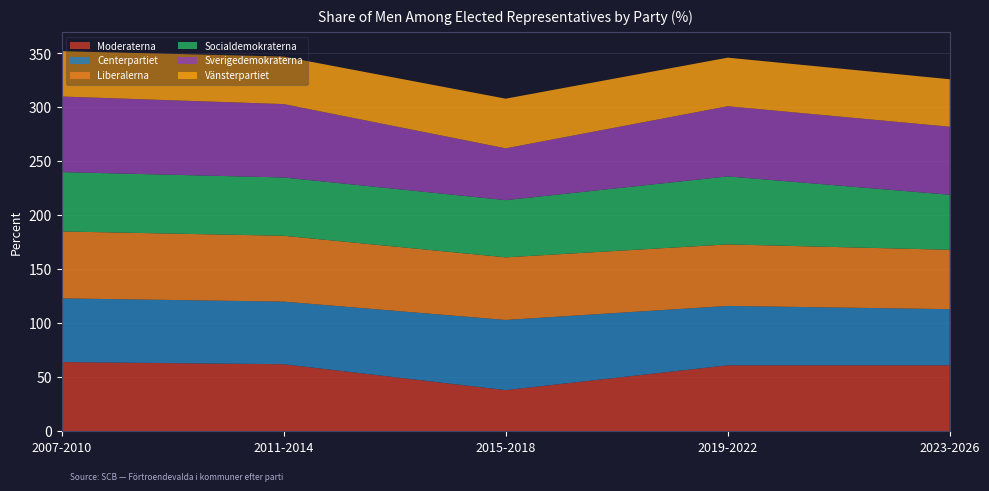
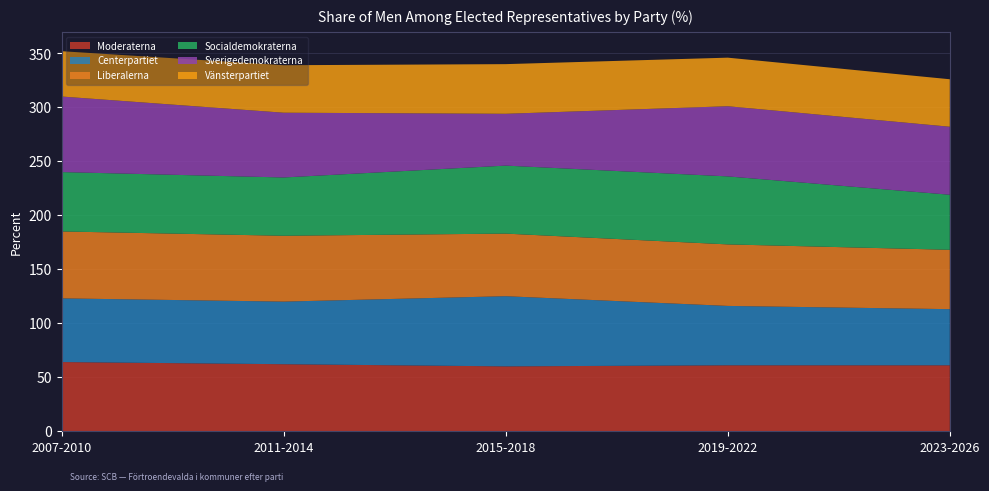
  {
    "Moderaterna": {
      "2007-2010": 64,
      "2011-2014": 62,
-     "2015-2018": 38,
+     "2015-2018": 60,
      "2019-2022": 61,
      "2023-2026": 61
    },
    "Centerpartiet": {
      "2007-2010": 59,
      "2011-2014": 58,
      "2015-2018": 65,
      "2019-2022": 55,
      "2023-2026": 52
    },
    "Socialdemokraterna": {
      "2007-2010": 55,
      "2011-2014": 54,
-     "2015-2018": 53,
+     "2015-2018": 63,
      "2019-2022": 63,
      "2023-2026": 51
    },
    "Sverigedemokraterna": {
      "2007-2010": 70,
-     "2011-2014": 68,
+     "2011-2014": 60,
      "2015-2018": 48,
      "2019-2022": 65,
      "2023-2026": 63
    }
  }
